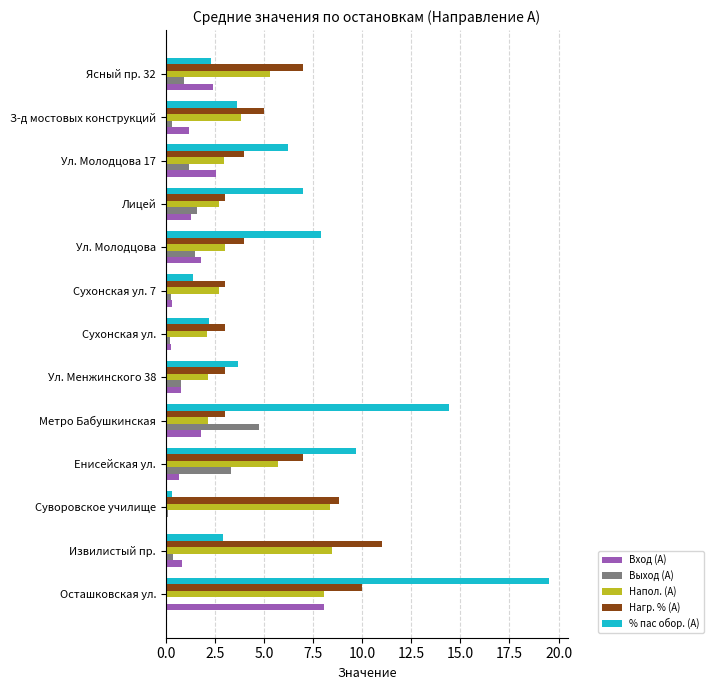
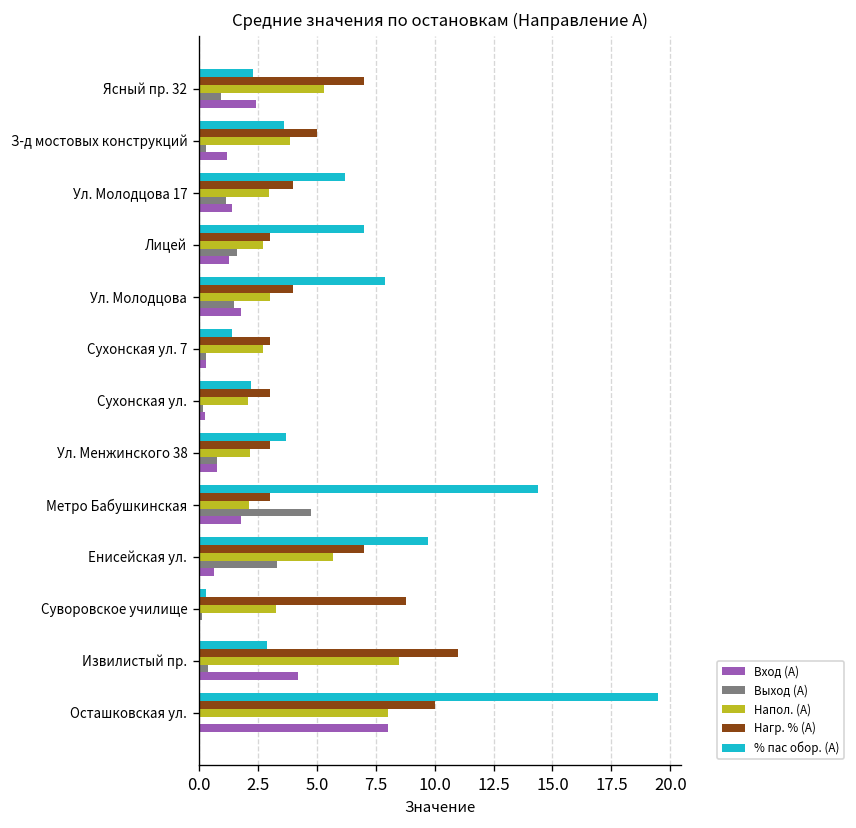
  {
    "Вход (А)": {
      "Ясный пр. 32": 2.4,
      "З-д мостовых конструкций": 1.2,
-     "Ул. Молодцова 17": 2.5,
+     "Ул. Молодцова 17": 1.4,
      "Лицей": 1.3,
      "Ул. Молодцова": 1.8,
      "Сухонская ул. 7": 0.3,
      "Сухонская ул.": 0.3,
      "Ул. Менжинского 38": 0.8,
      "Метро Бабушкинская": 1.8,
      "Енисейская ул.": 0.7,
      "Суворовское училище": 0.0,
-     "Извилистый пр.": 0.8,
+     "Извилистый пр.": 4.2,
      "Осташковская ул.": 8.0
    },
    "Выход (А)": {
      "Ясный пр. 32": 0.9,
      "З-д мостовых конструкций": 0.3,
      "Ул. Молодцова 17": 1.2,
      "Лицей": 1.6,
      "Ул. Молодцова": 1.5,
      "Сухонская ул. 7": 0.3,
      "Сухонская ул.": 0.2,
      "Ул. Менжинского 38": 0.8,
      "Метро Бабушкинская": 4.8,
      "Енисейская ул.": 3.3,
      "Извилистый пр.": 0.4,
      "Осташковская ул.": 0.0
    },
    "Напол. (А)": {
      "Ясный пр. 32": 5.3,
      "З-д мостовых конструкций": 3.8,
      "Ул. Молодцова 17": 3.0,
      "Лицей": 2.7,
      "Ул. Молодцова": 3.0,
      "Сухонская ул. 7": 2.7,
      "Сухонская ул.": 2.1,
      "Ул. Менжинского 38": 2.2,
      "Метро Бабушкинская": 2.1,
      "Енисейская ул.": 5.7,
-     "Суворовское училище": 8.3,
+     "Суворовское училище": 3.3,
      "Извилистый пр.": 8.5,
      "Осташковская ул.": 8.0
    },
    "Нагр. % (А)": {
      "Ясный пр. 32": 7.0,
      "З-д мостовых конструкций": 5.0,
      "Ул. Молодцова 17": 4.0,
      "Лицей": 3.0,
      "Ул. Молодцова": 4.0,
      "Сухонская ул. 7": 3.0,
      "Сухонская ул.": 3.0,
      "Ул. Менжинского 38": 3.0,
      "Метро Бабушкинская": 3.0,
      "Енисейская ул.": 7.0,
      "Суворовское училище": 8.8,
      "Извилистый пр.": 11.0,
      "Осташковская ул.": 10.0
    },
    "% пас обор. (А)": {
      "Ясный пр. 32": 2.3,
      "З-д мостовых конструкций": 3.6,
      "Ул. Молодцова 17": 6.2,
      "Лицей": 7.0,
      "Ул. Молодцова": 7.9,
      "Сухонская ул. 7": 1.4,
      "Сухонская ул.": 2.2,
      "Ул. Менжинского 38": 3.7,
      "Метро Бабушкинская": 14.4,
      "Енисейская ул.": 9.7,
      "Суворовское училище": 0.3,
      "Извилистый пр.": 2.9,
      "Осташковская ул.": 19.5
    }
  }
